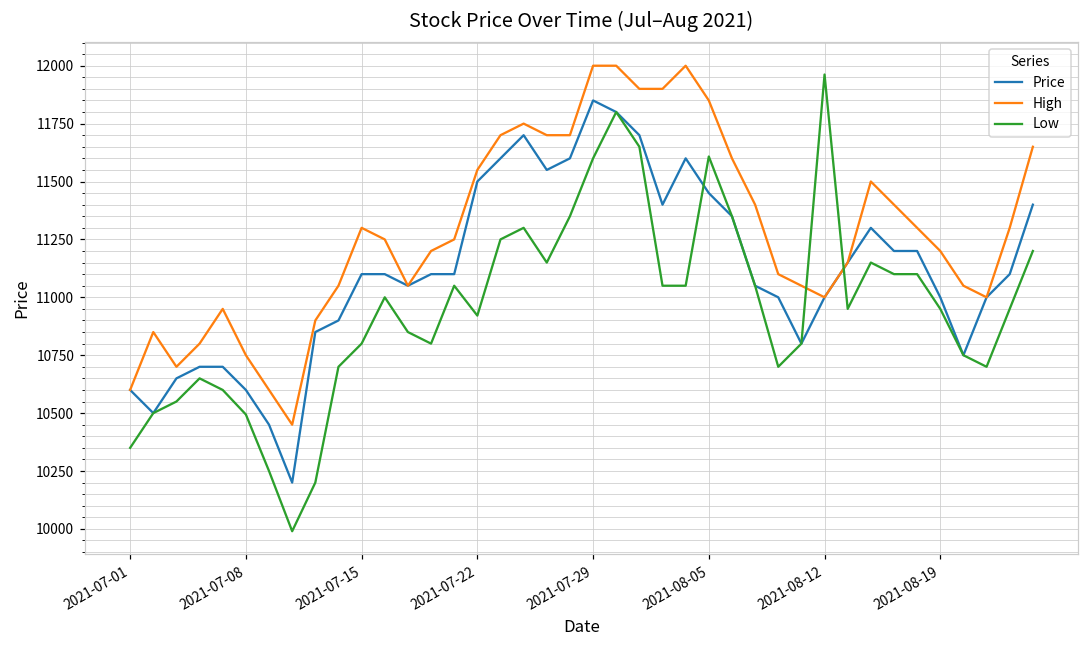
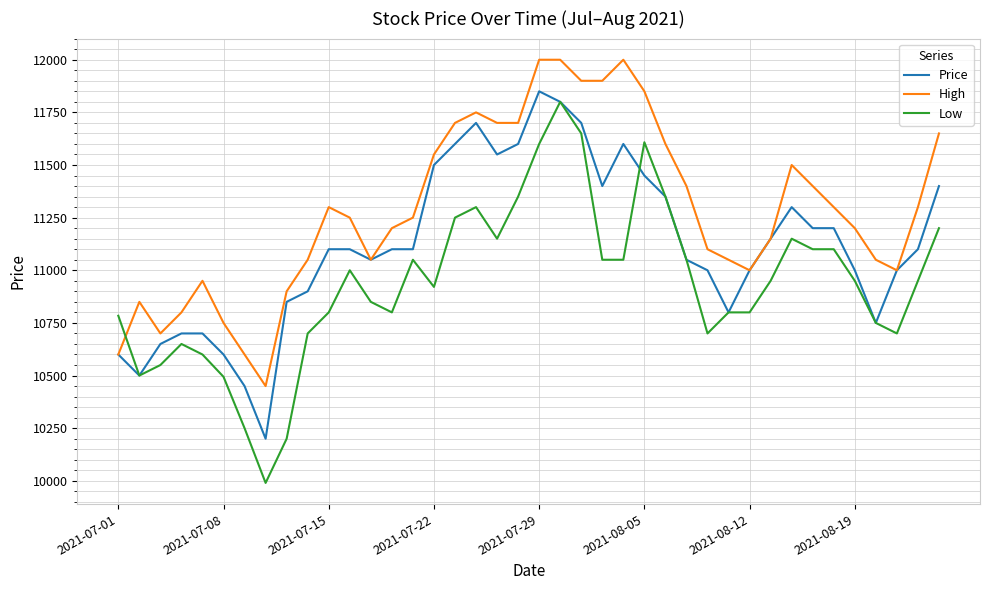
  {
    "Price": {
      "2021-07-08": 10600,
      "2021-07-15": 11100,
      "2021-07-22": 11500,
      "2021-07-29": 11850,
      "2021-08-05": 11450,
      "2021-08-19": 11000
    },
    "High": {
      "2021-07-08": 10750,
      "2021-07-15": 11300,
      "2021-07-22": 11550,
      "2021-07-29": 12000,
      "2021-08-05": 11850,
      "2021-08-19": 11200
    },
    "Low": {
-     "2021-07-01": 10350,
+     "2021-07-01": 10780,
      "2021-07-08": 10490,
      "2021-07-15": 10800,
      "2021-07-22": 10920,
      "2021-07-29": 11600,
      "2021-08-05": 11610,
-     "2021-08-12": 11960,
+     "2021-08-12": 10800,
      "2021-08-19": 10950
    }
  }
